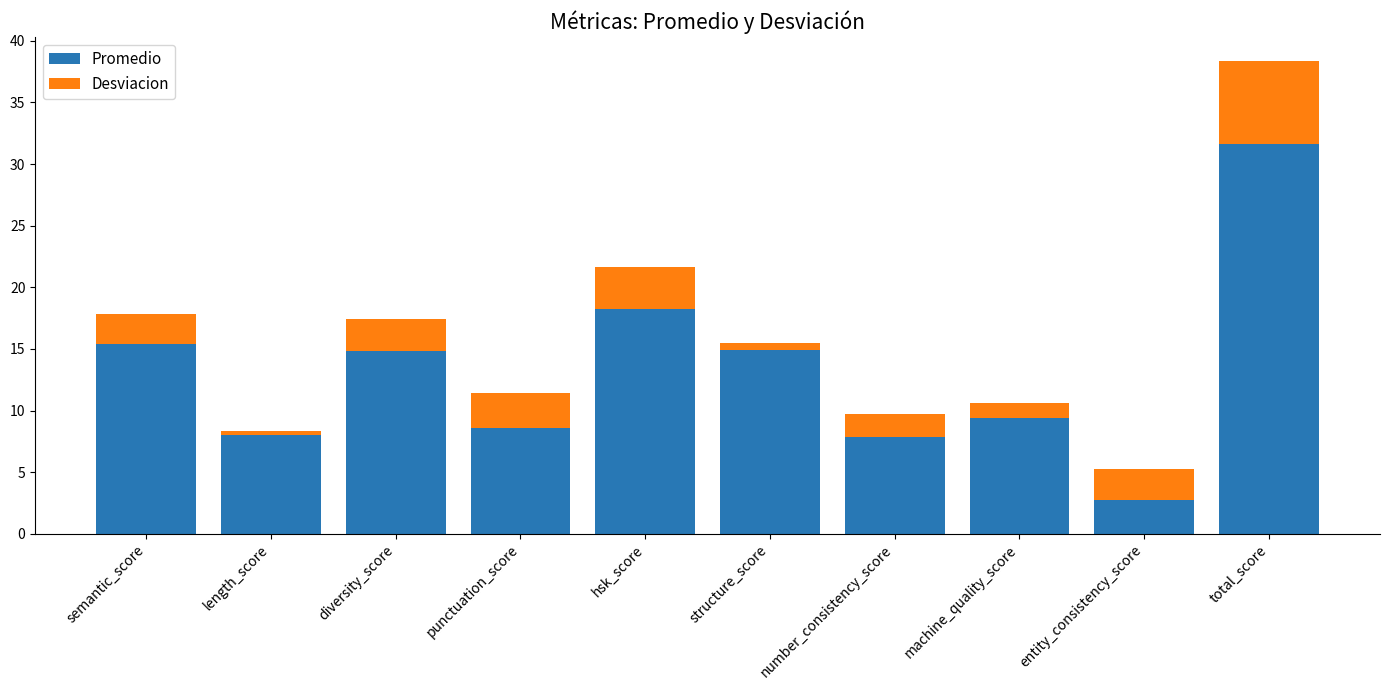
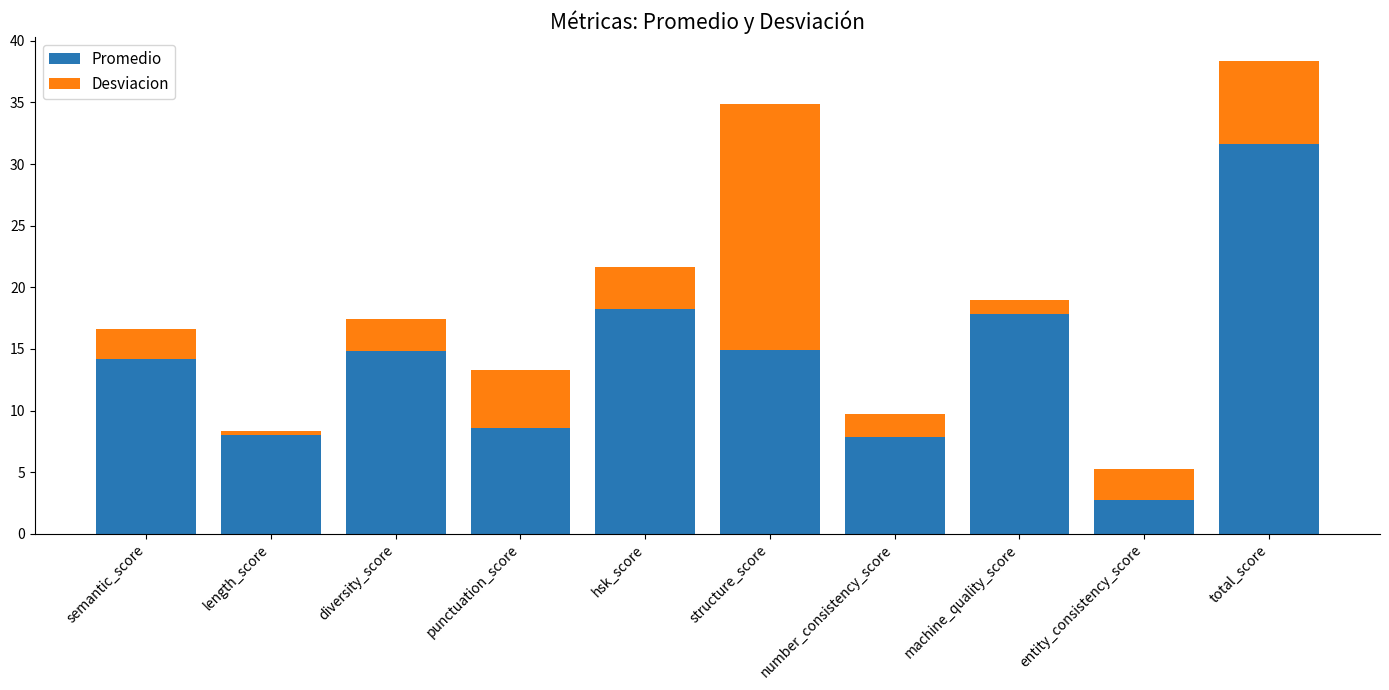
  {
    "Promedio": {
-     "semantic_score": 15.4,
+     "semantic_score": 14.2,
      "length_score": 8.0,
      "diversity_score": 14.8,
      "punctuation_score": 8.6,
      "hsk_score": 18.3,
      "structure_score": 15.0,
      "number_consistency_score": 7.8,
-     "machine_quality_score": 9.4,
+     "machine_quality_score": 17.8,
      "entity_consistency_score": 2.7,
      "total_score": 31.6
    },
    "Desviacion": {
      "semantic_score": 2.5,
      "length_score": 0.3,
      "diversity_score": 2.6,
-     "punctuation_score": 2.9,
+     "punctuation_score": 4.8,
      "hsk_score": 3.4,
-     "structure_score": 0.6,
+     "structure_score": 19.9,
      "number_consistency_score": 1.9,
      "machine_quality_score": 1.2,
      "entity_consistency_score": 2.5,
      "total_score": 6.8
    }
  }
